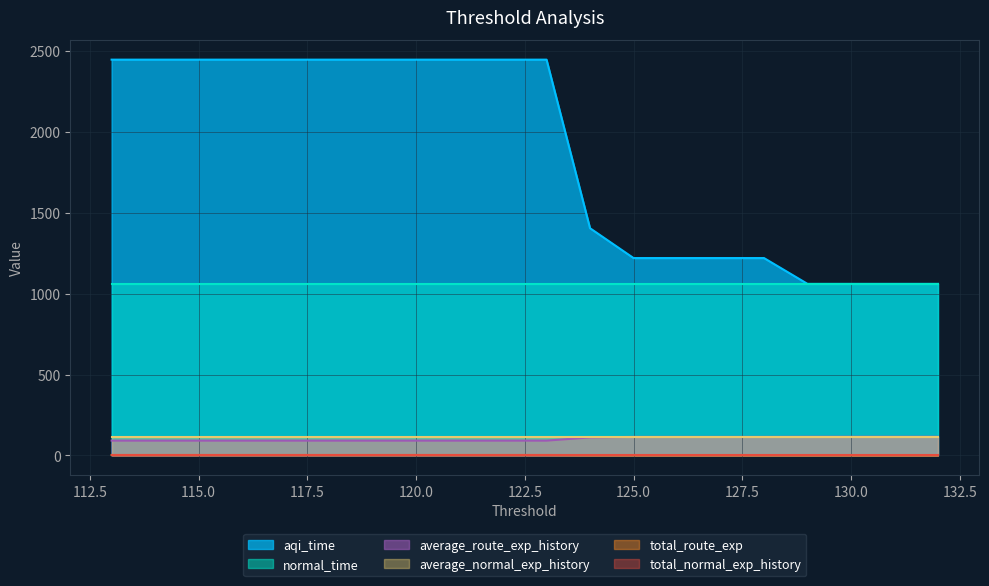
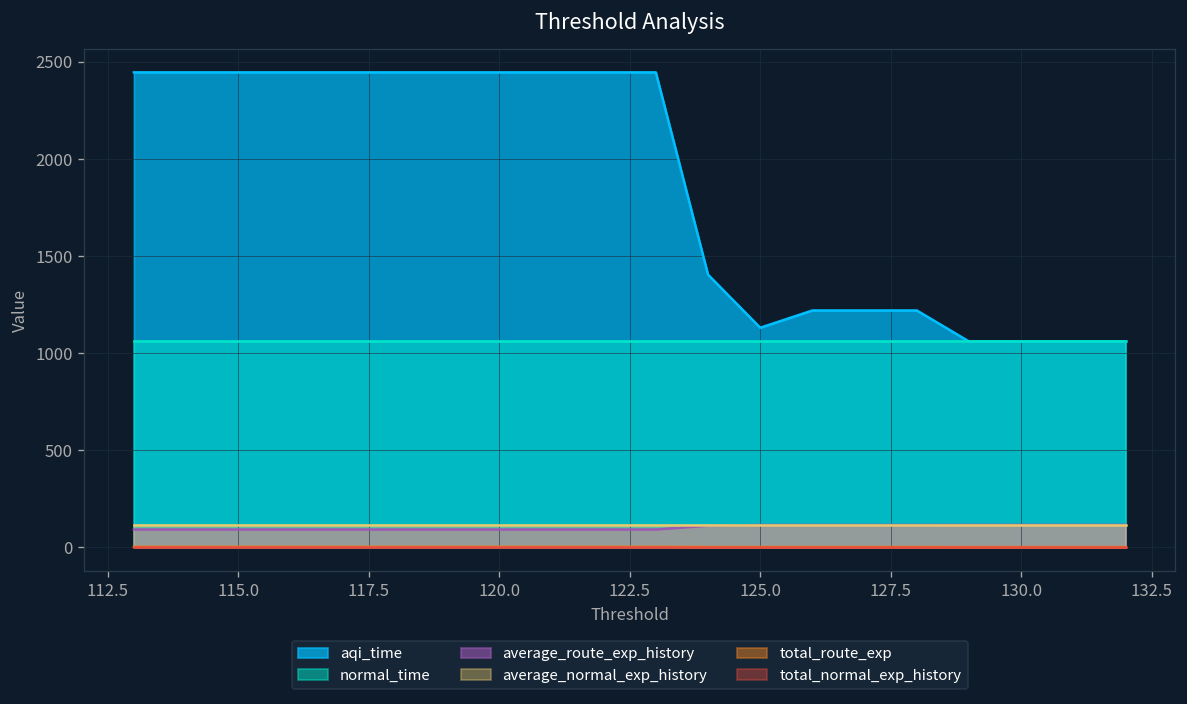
  {
    "aqi_time": {
      "115.0": 2450,
      "120.0": 2450,
-     "125.0": 1220
+     "125.0": 1130
    },
    "normal_time": {
      "115.0": 1060,
      "120.0": 1060,
      "125.0": 1060
    },
    "average_route_exp_history": {
      "115.0": 90,
      "120.0": 90
    },
    "average_normal_exp_history": {
      "115.0": 120,
      "120.0": 120
    },
    "total_normal_exp_history": {
      "115.0": 0,
      "120.0": 0,
      "125.0": 0,
      "130.0": 0
    }
  }
